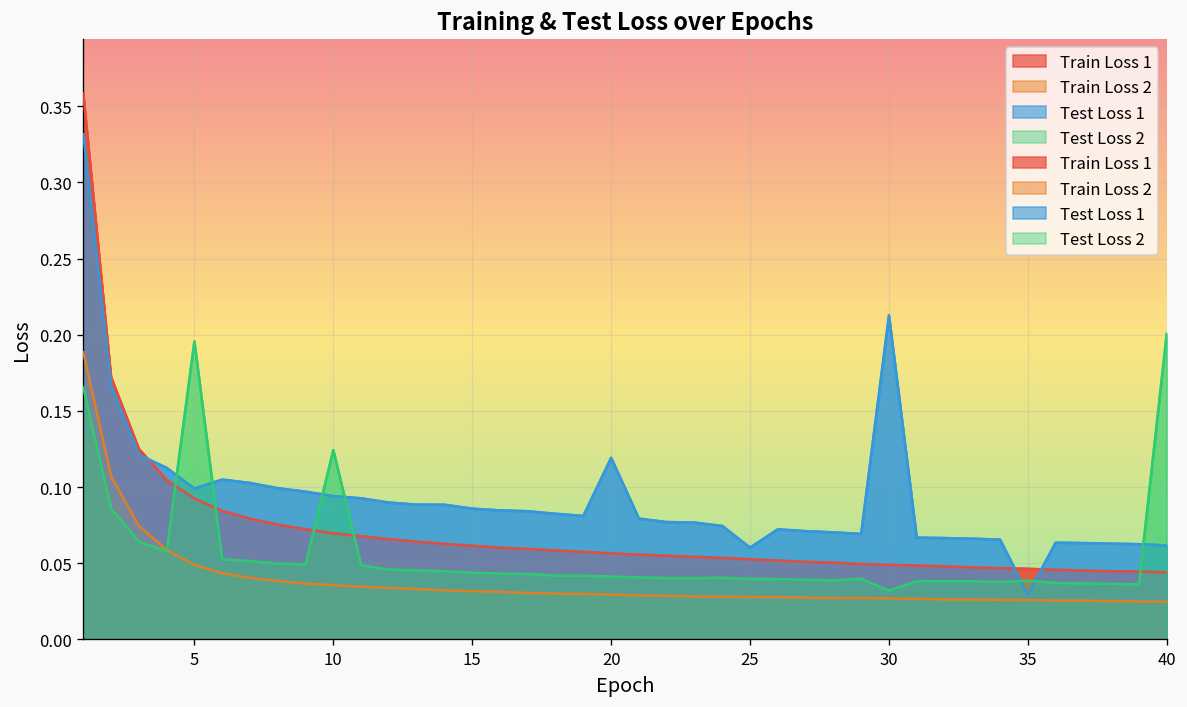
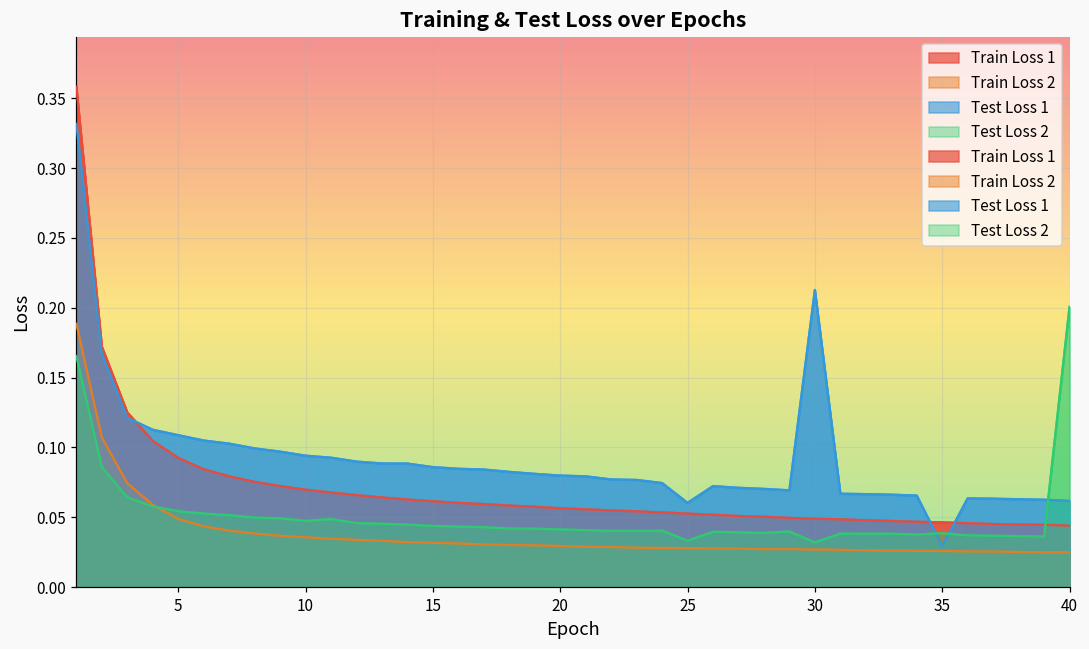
  {
    "Test Loss 1": {
-     "5": 0.099,
+     "5": 0.109,
      "10": 0.094,
      "15": 0.086,
-     "20": 0.119,
+     "20": 0.080,
      "25": 0.060,
      "30": 0.213,
      "35": 0.029,
      "40": 0.062
    },
    "Test Loss 2": {
-     "5": 0.196,
-     "10": 0.124,
+     "5": 0.054,
+     "10": 0.047,
      "15": 0.044,
      "20": 0.041,
-     "25": 0.040,
+     "25": 0.033,
      "30": 0.032,
      "35": 0.039,
      "40": 0.201
    }
  }
